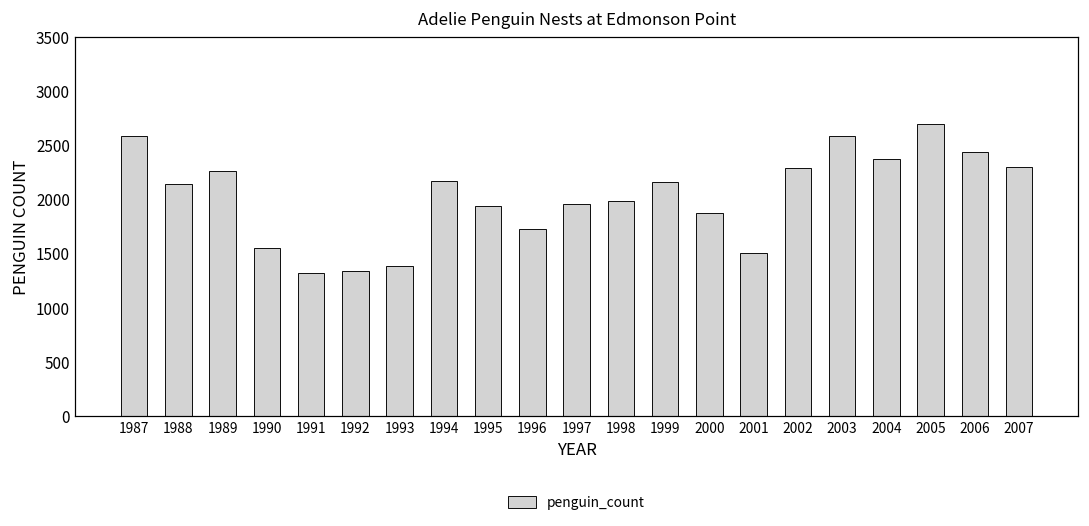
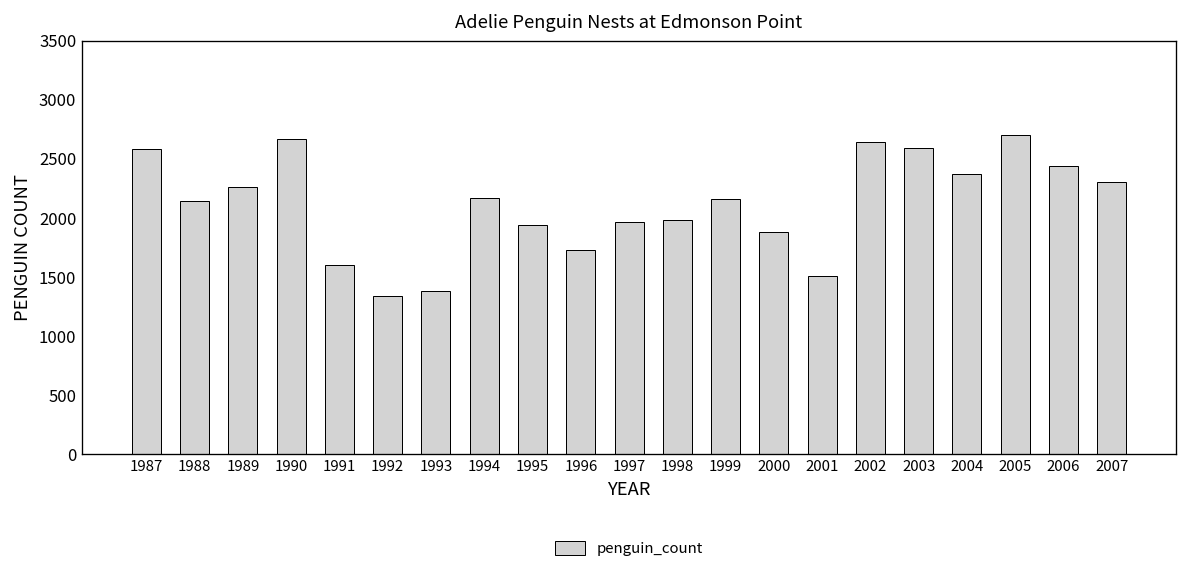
  {
    "1987": 2600,
    "1988": 2100,
    "1989": 2300,
-   "1990": 1600,
-   "1991": 1300,
+   "1990": 2700,
+   "1991": 1600,
    "1992": 1300,
    "1993": 1400,
    "1994": 2200,
    "1995": 1900,
    "1996": 1700,
    "1997": 2000,
    "1998": 2000,
    "1999": 2200,
    "2000": 1900,
    "2001": 1500,
-   "2002": 2300,
+   "2002": 2600,
    "2003": 2600,
    "2004": 2400,
    "2005": 2700,
    "2006": 2400,
    "2007": 2300
  }
